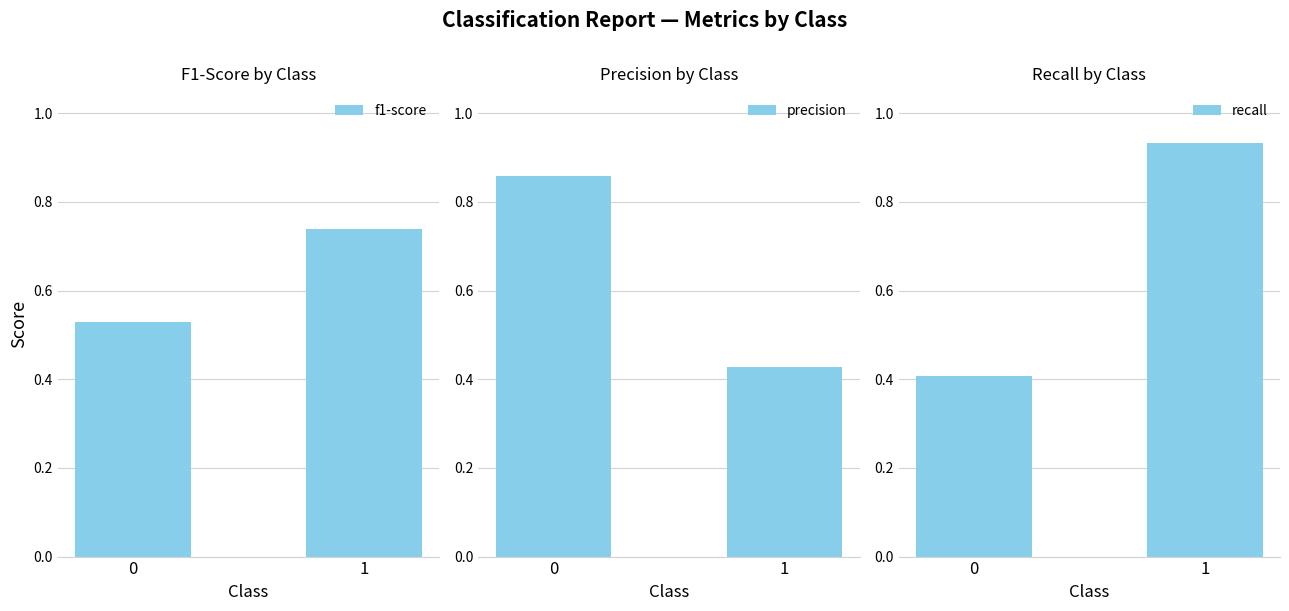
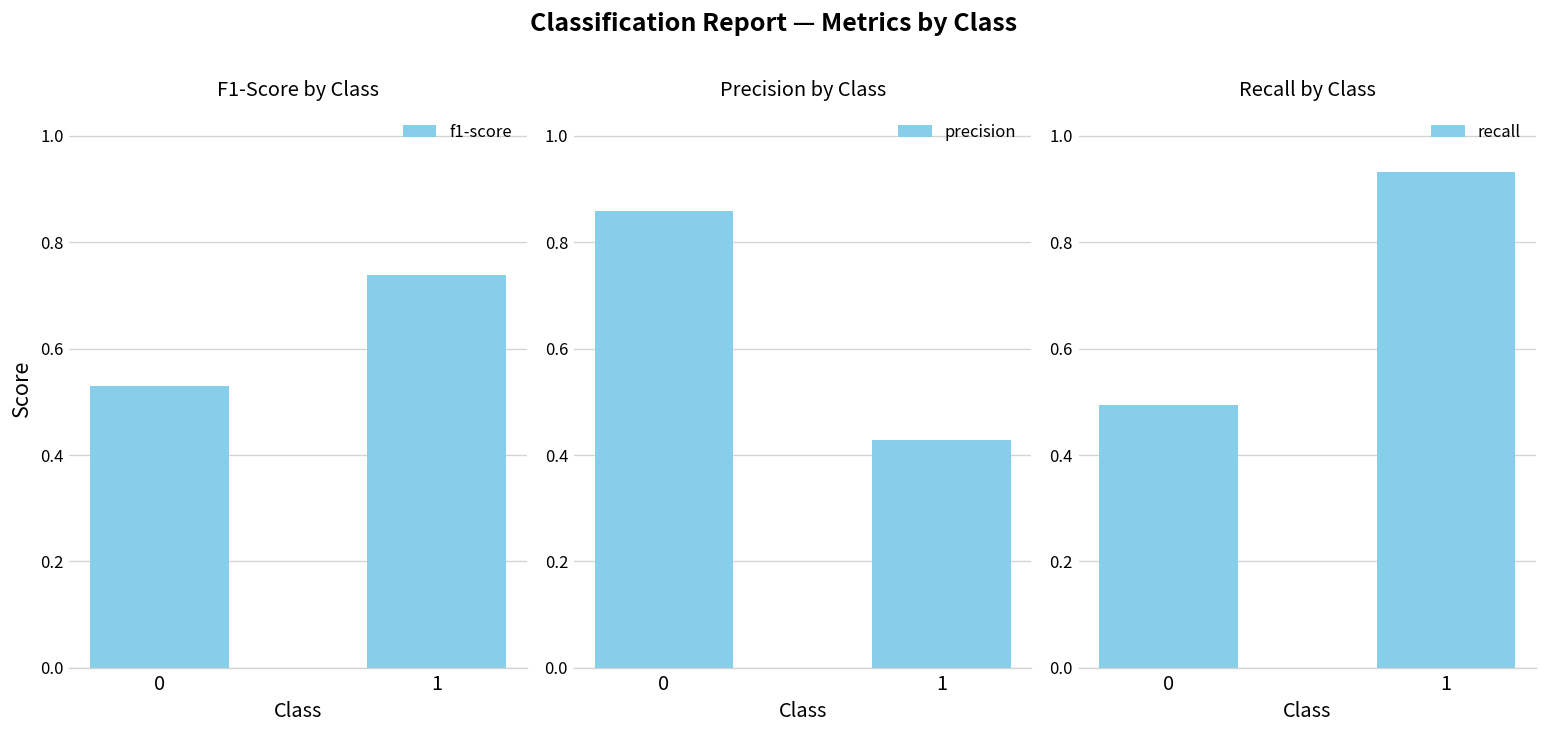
  {
    "F1-Score by Class": {
      "0": 0.53,
      "1": 0.74
    },
    "Precision by Class": {
      "0": 0.86,
      "1": 0.43
    },
    "Recall by Class": {
-     "0": 0.41,
+     "0": 0.49,
      "1": 0.93
    }
  }
